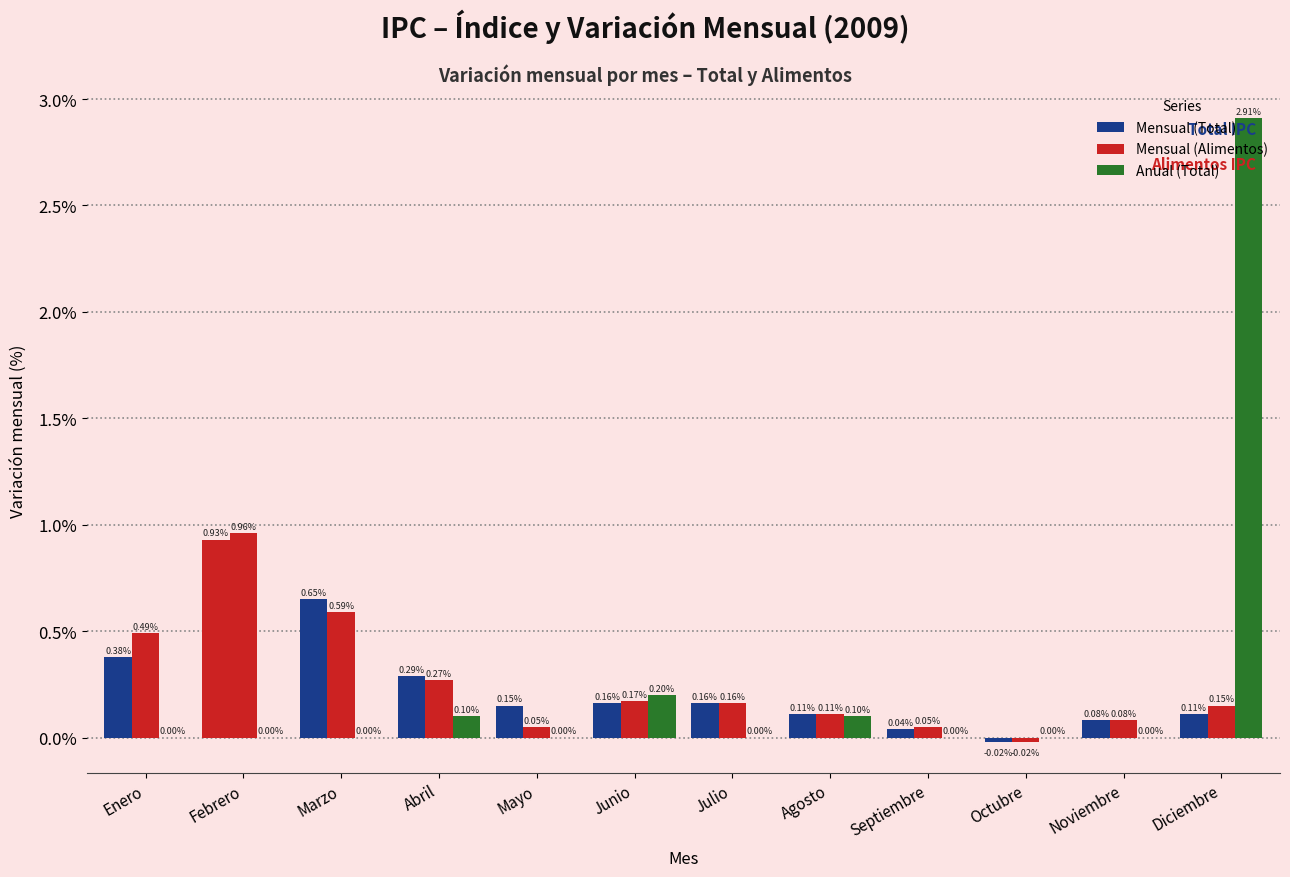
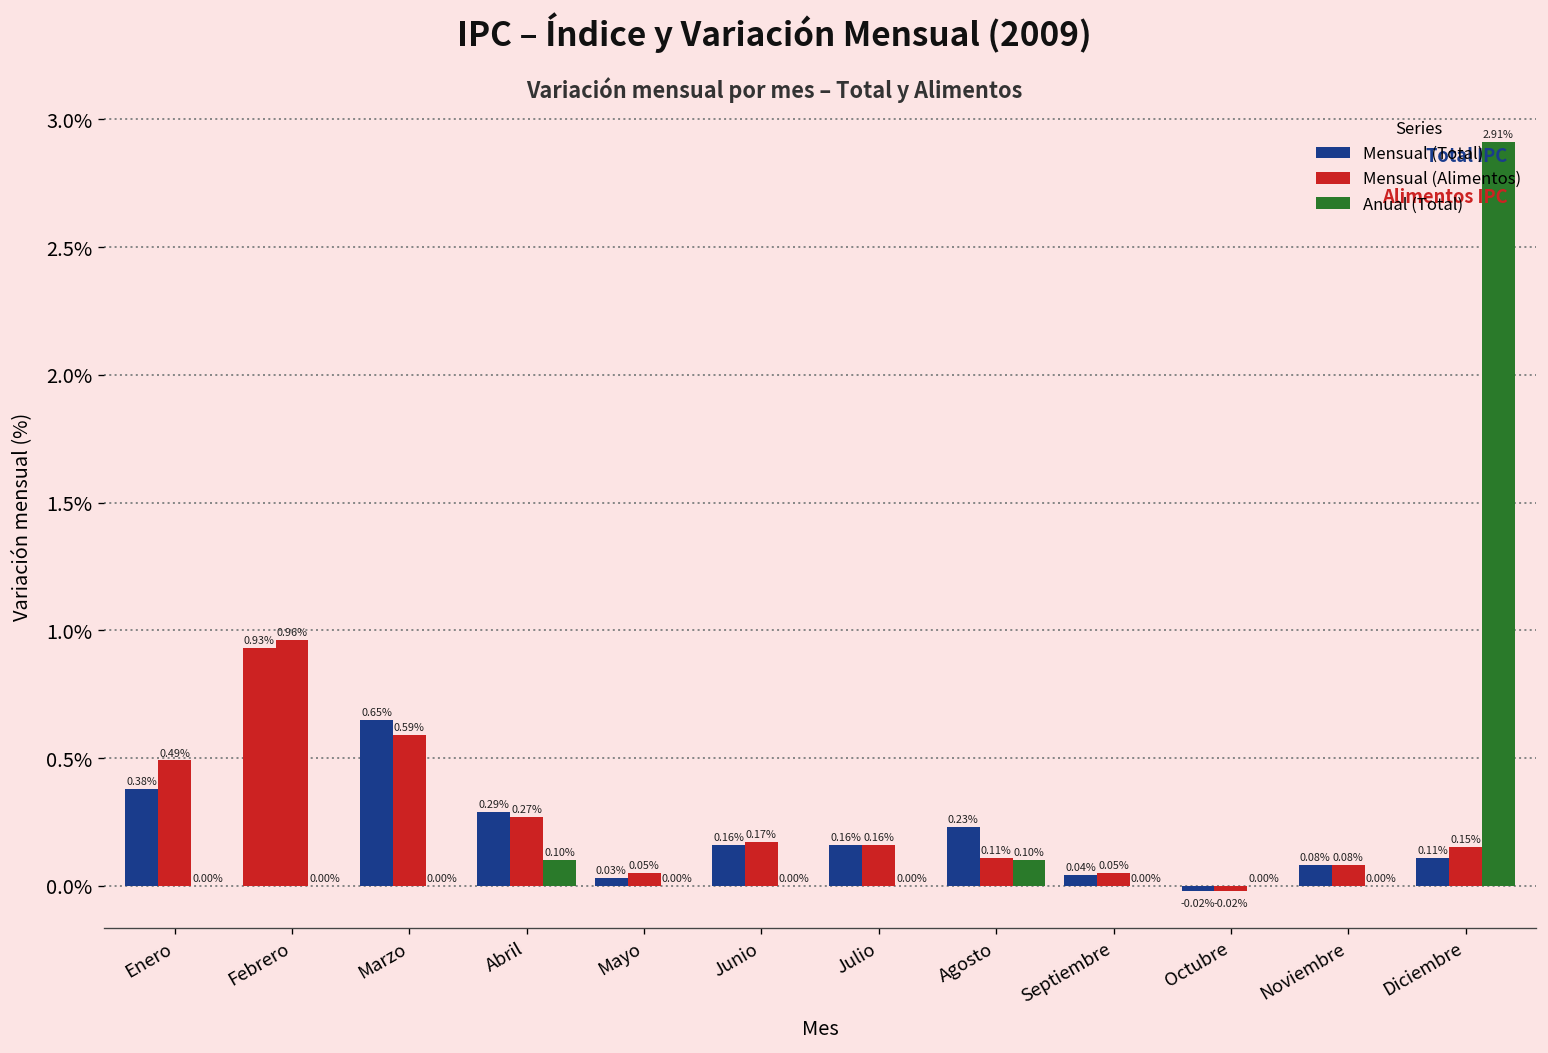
  {
    "Mensual (Total)": {
      "Enero": "0.38%",
      "Febrero": "0.93%",
      "Marzo": "0.65%",
      "Abril": "0.29%",
-     "Mayo": "0.15%",
+     "Mayo": "0.03%",
      "Junio": "0.16%",
      "Julio": "0.16%",
-     "Agosto": "0.11%",
+     "Agosto": "0.23%",
      "Septiembre": "0.04%",
      "Octubre": "-0.02%",
      "Noviembre": "0.08%",
      "Diciembre": "0.11%"
    },
    "Mensual (Alimentos)": {
      "Enero": "0.49%",
      "Febrero": "0.96%",
      "Marzo": "0.59%",
      "Abril": "0.27%",
      "Mayo": "0.05%",
      "Junio": "0.17%",
      "Julio": "0.16%",
      "Agosto": "0.11%",
      "Septiembre": "0.05%",
      "Octubre": "-0.02%",
      "Noviembre": "0.08%",
      "Diciembre": "0.15%"
    },
    "Anual (Total)": {
      "Enero": "0.00%",
      "Febrero": "0.00%",
      "Marzo": "0.00%",
      "Abril": "0.10%",
      "Mayo": "0.00%",
-     "Junio": "0.20%",
+     "Junio": "0.00%",
      "Julio": "0.00%",
      "Agosto": "0.10%",
      "Septiembre": "0.00%",
      "Octubre": "0.00%",
      "Noviembre": "0.00%",
      "Diciembre": "2.91%"
    }
  }
